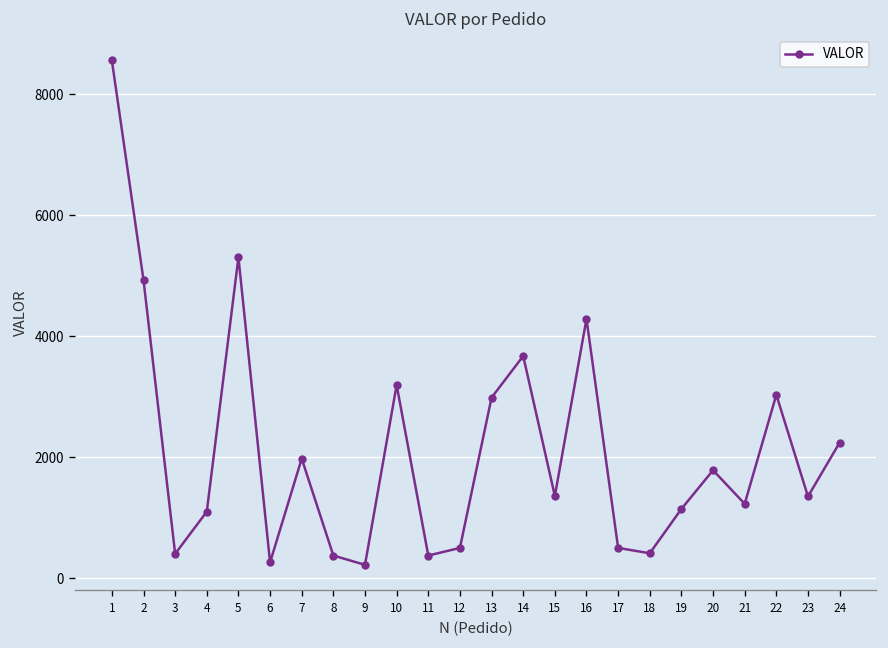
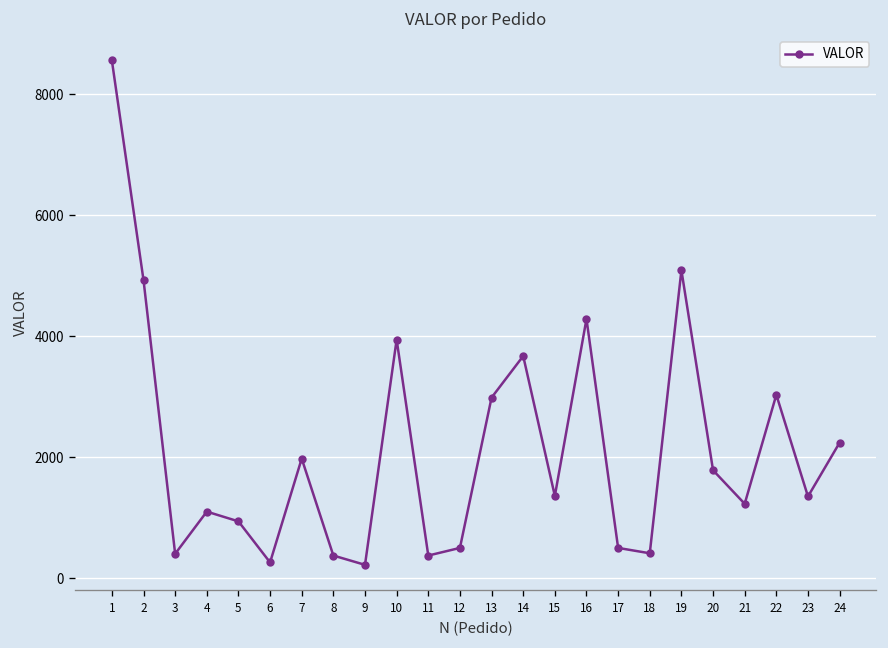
  {
    "1": 8600,
    "2": 4900,
    "3": 400,
    "4": 1100,
-   "5": 5300,
+   "5": 900,
    "6": 300,
    "7": 2000,
    "8": 400,
    "9": 200,
-   "10": 3200,
+   "10": 3900,
    "11": 400,
    "12": 500,
    "13": 3000,
    "14": 3700,
    "15": 1400,
    "16": 4300,
    "17": 500,
    "18": 400,
-   "19": 1100,
+   "19": 5100,
    "20": 1800,
    "21": 1200,
    "22": 3000,
    "23": 1400,
    "24": 2200
  }
